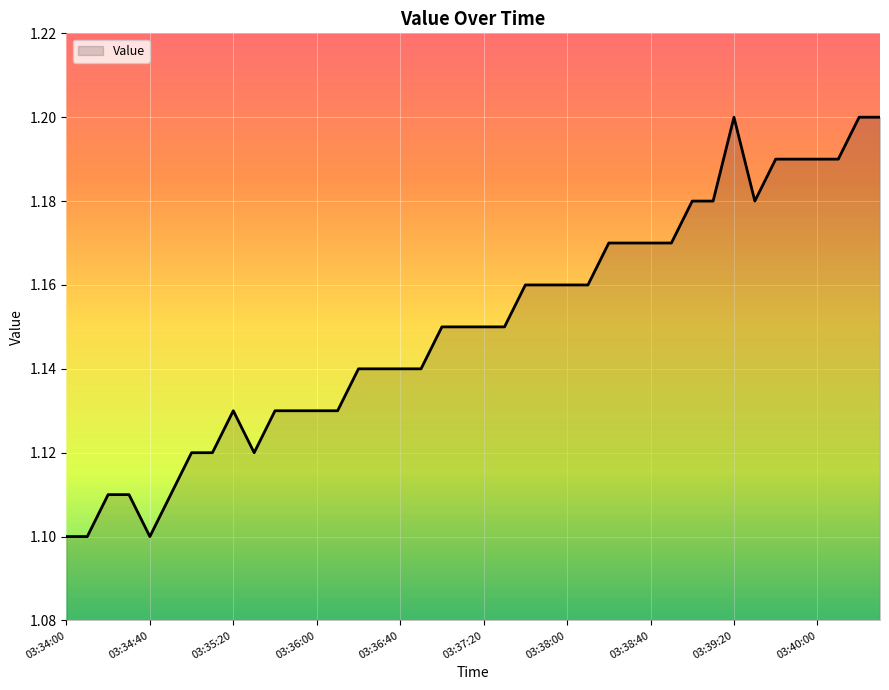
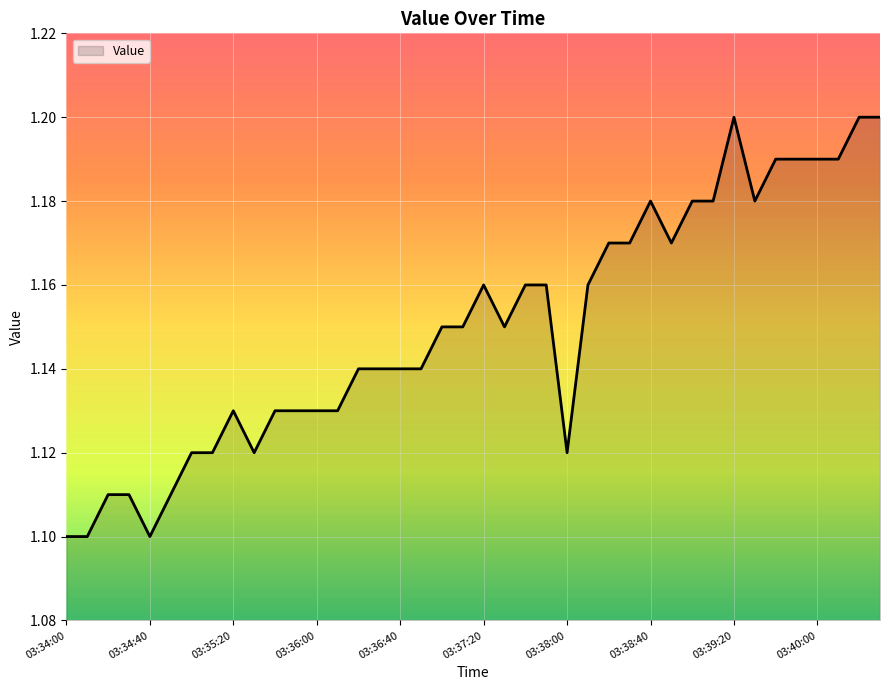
  {
    "03:34:00": 1.10,
    "03:34:40": 1.10,
    "03:35:20": 1.13,
    "03:36:00": 1.13,
    "03:36:40": 1.14,
-   "03:37:20": 1.15,
-   "03:38:00": 1.16,
-   "03:38:40": 1.17,
+   "03:37:20": 1.16,
+   "03:38:00": 1.12,
+   "03:38:40": 1.18,
    "03:39:20": 1.20,
    "03:40:00": 1.19
  }
